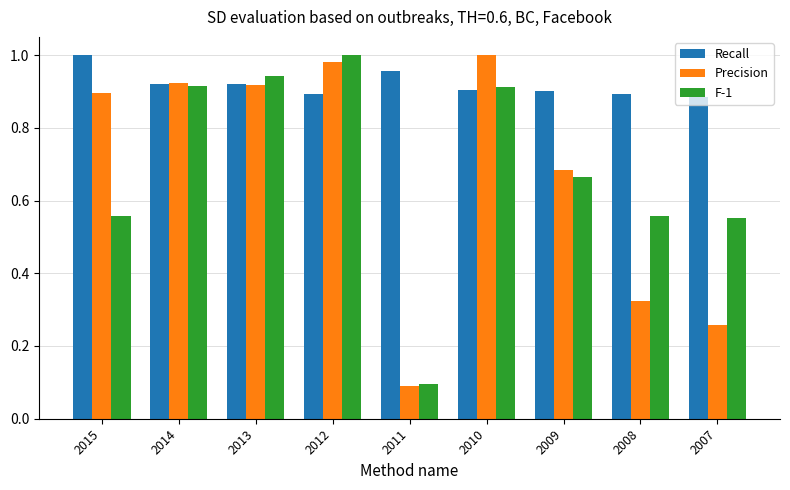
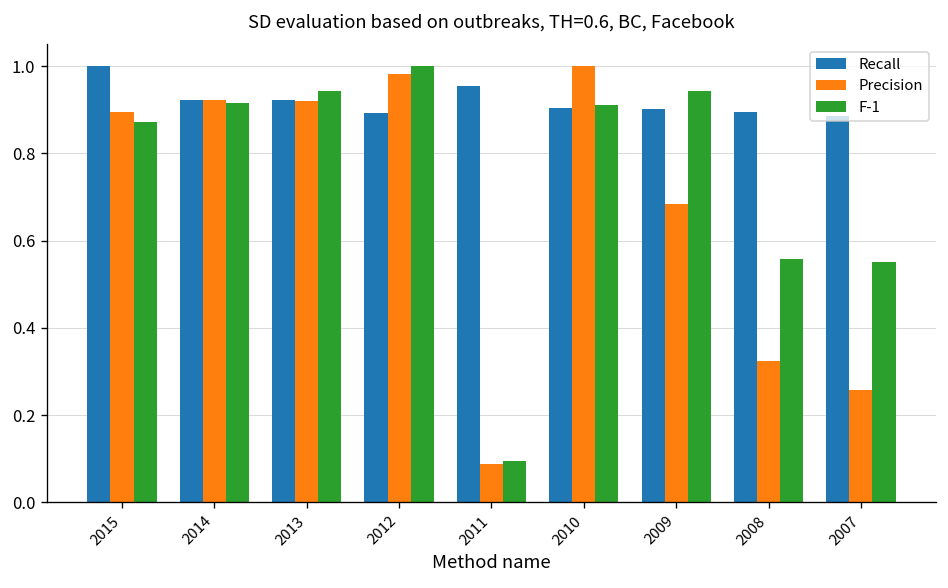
  {
    "Recall": {
      "2015": 1.00,
      "2014": 0.92,
      "2013": 0.92,
      "2012": 0.89,
      "2011": 0.96,
      "2010": 0.90,
      "2009": 0.90,
      "2008": 0.89
    },
    "Precision": {
      "2015": 0.89,
      "2014": 0.92,
      "2013": 0.92,
      "2012": 0.98,
      "2011": 0.09,
      "2010": 1.00,
      "2009": 0.68,
      "2008": 0.32,
      "2007": 0.26
    },
    "F-1": {
-     "2015": 0.56,
+     "2015": 0.87,
      "2014": 0.91,
      "2013": 0.94,
      "2012": 1.00,
      "2011": 0.09,
      "2010": 0.91,
-     "2009": 0.67,
+     "2009": 0.94,
      "2008": 0.56,
      "2007": 0.55
    }
  }
